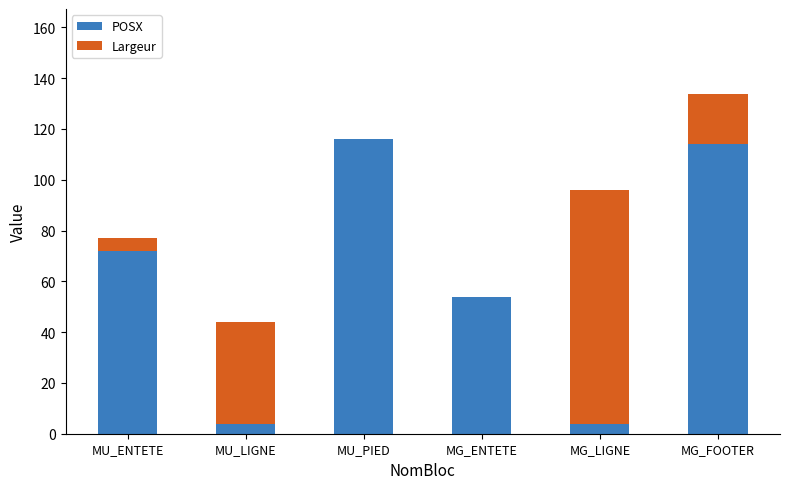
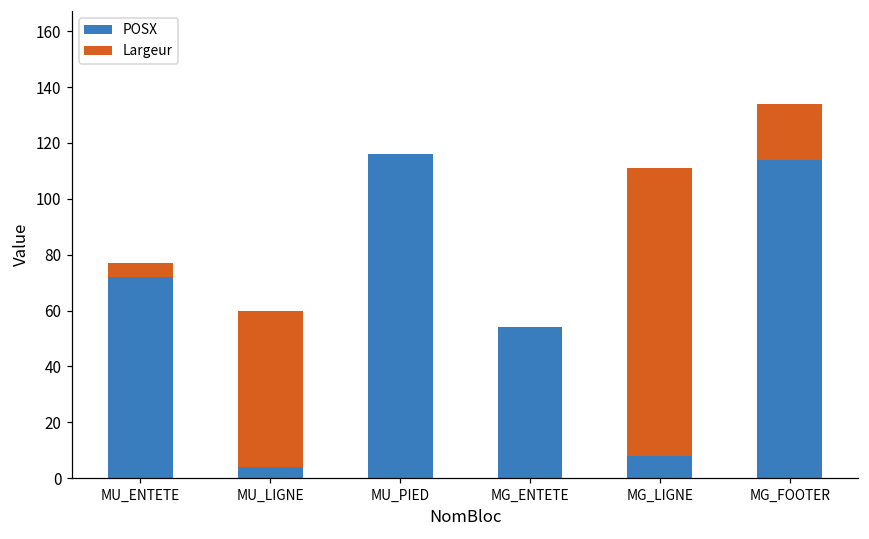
  {
    "POSX": {
      "MU_ENTETE": 72,
      "MU_LIGNE": 4,
      "MU_PIED": 116,
      "MG_ENTETE": 54,
-     "MG_LIGNE": 4,
+     "MG_LIGNE": 8,
      "MG_FOOTER": 114
    },
    "Largeur": {
      "MU_ENTETE": 5,
-     "MU_LIGNE": 40,
+     "MU_LIGNE": 56,
      "MU_PIED": 0,
      "MG_ENTETE": 0,
-     "MG_LIGNE": 92,
+     "MG_LIGNE": 103,
      "MG_FOOTER": 20
    }
  }
